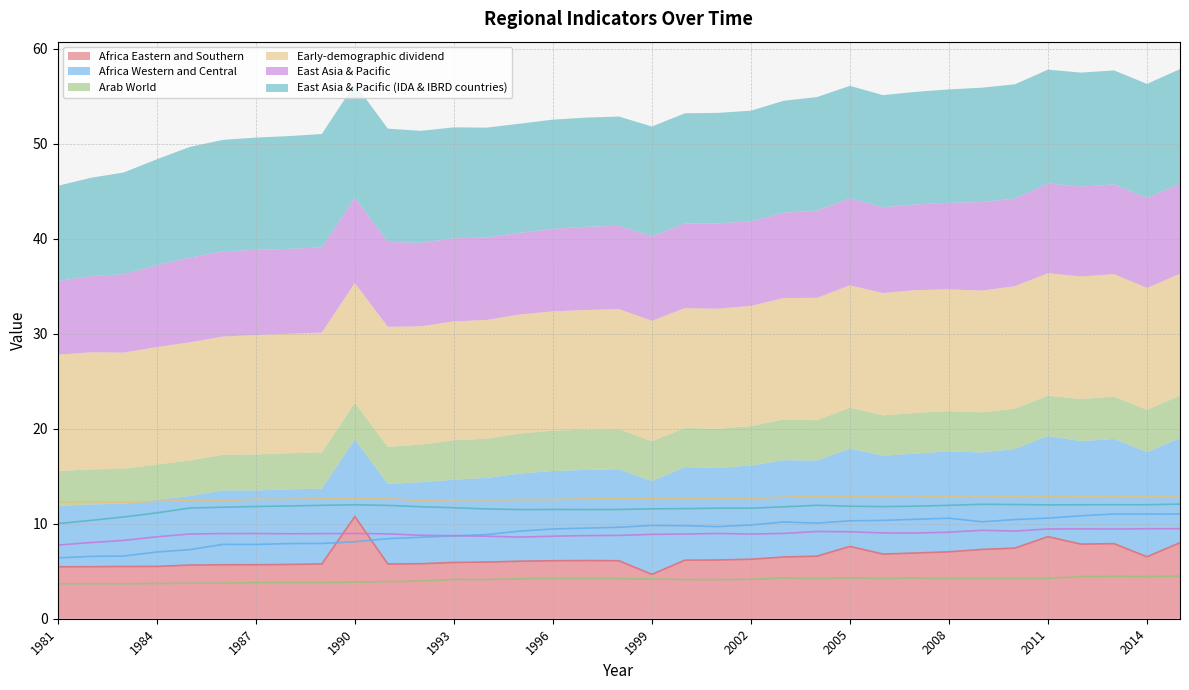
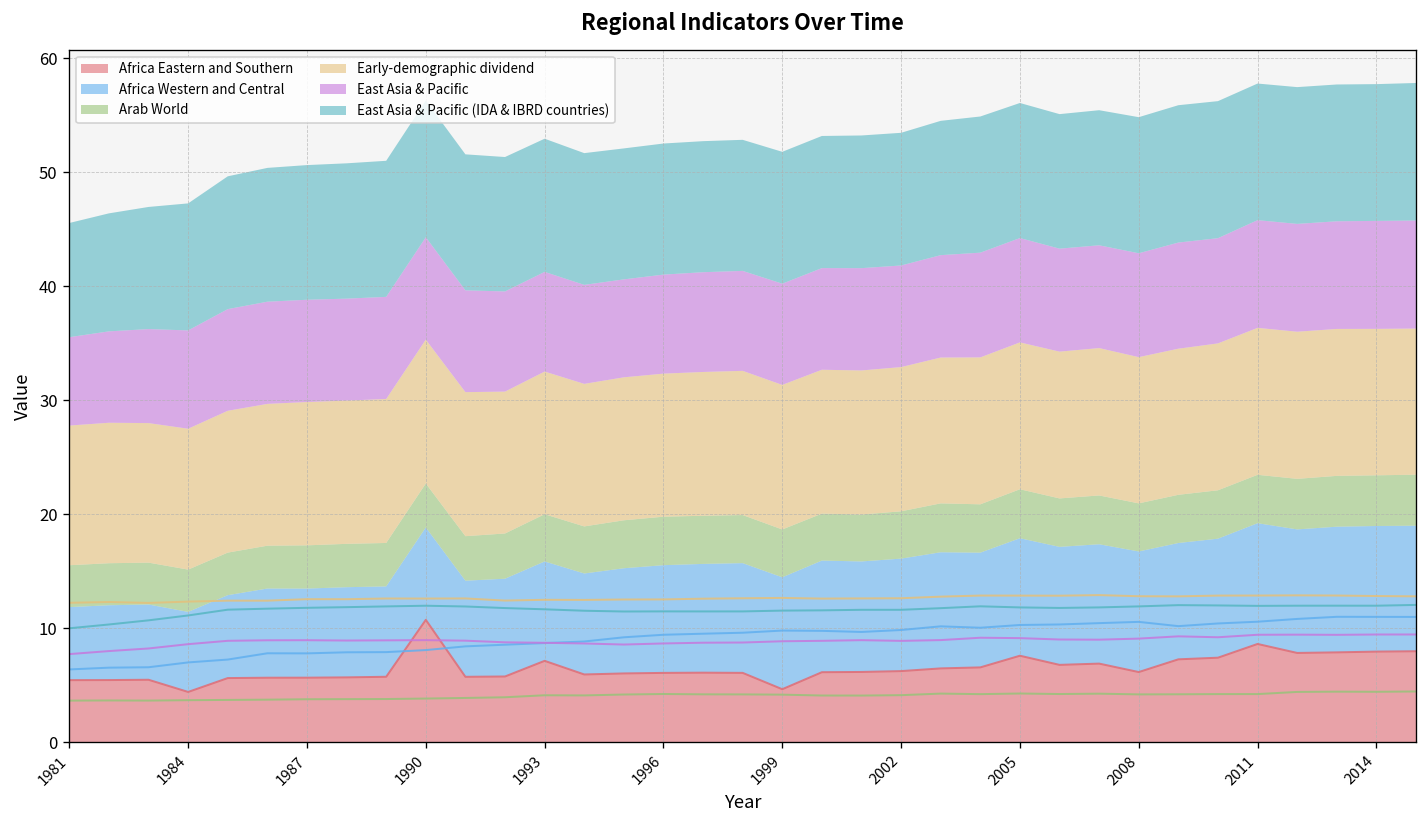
  {
    "Africa Eastern and Southern": {
      "1981": 5,
-     "1984": 6,
+     "1984": 4,
      "1987": 6,
      "1990": 11,
-     "1993": 6,
+     "1993": 7,
      "1996": 6,
      "1999": 5,
      "2002": 6,
      "2005": 8,
-     "2008": 7,
+     "2008": 6,
      "2011": 9,
-     "2014": 7
+     "2014": 8
    }
  }
